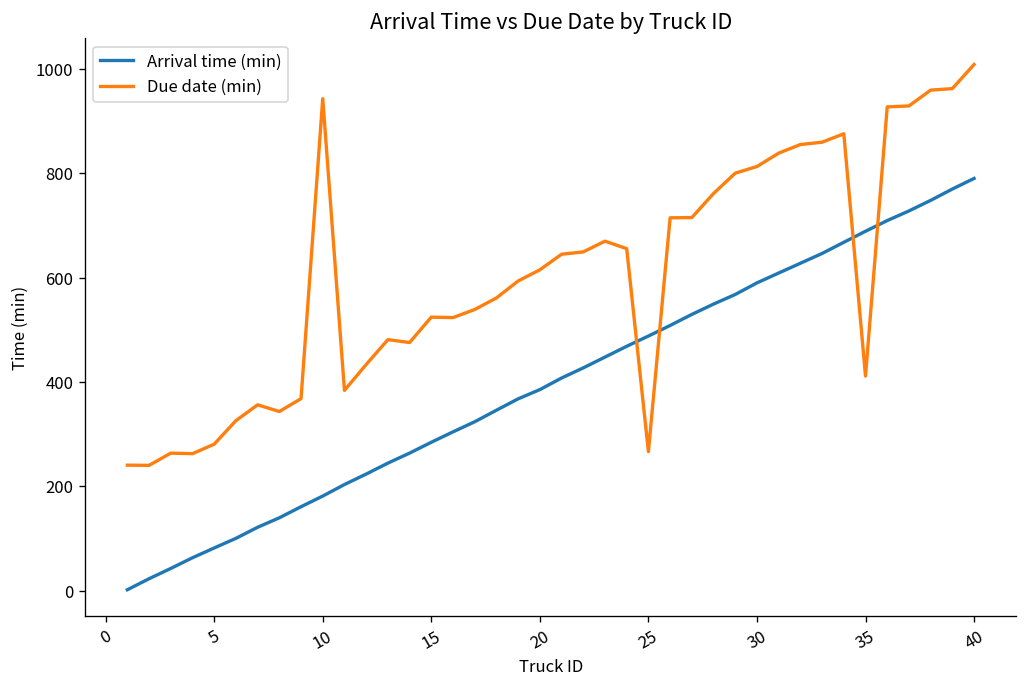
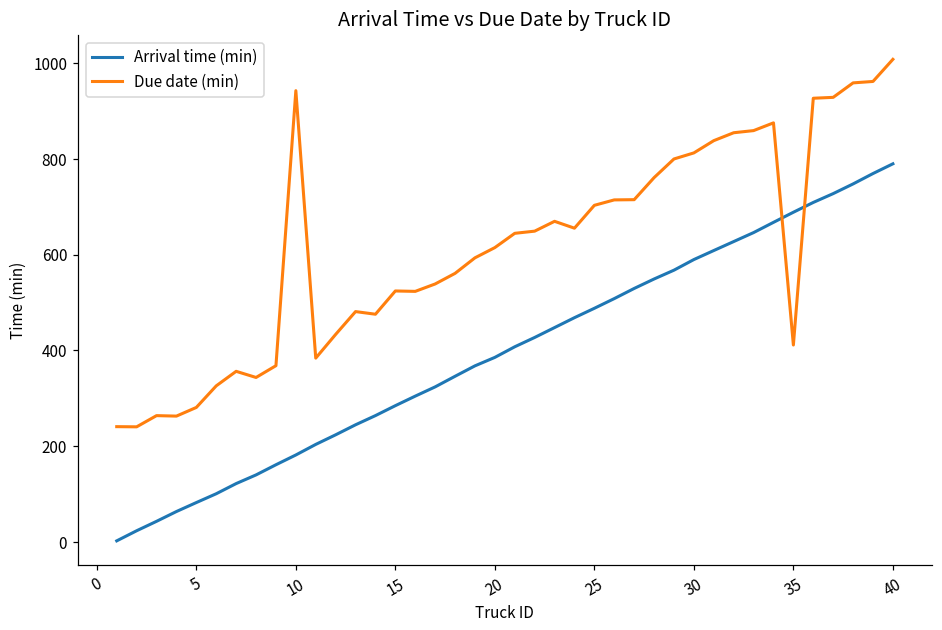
  {
    "Arrival time (min)": {
      "5": 80,
      "10": 180,
      "15": 280,
      "20": 390,
      "25": 490,
      "30": 590,
      "35": 690,
      "40": 790
    },
    "Due date (min)": {
      "5": 280,
      "10": 940,
      "15": 520,
      "20": 610,
-     "25": 270,
+     "25": 700,
      "30": 810,
      "35": 410,
      "40": 1010
    }
  }
